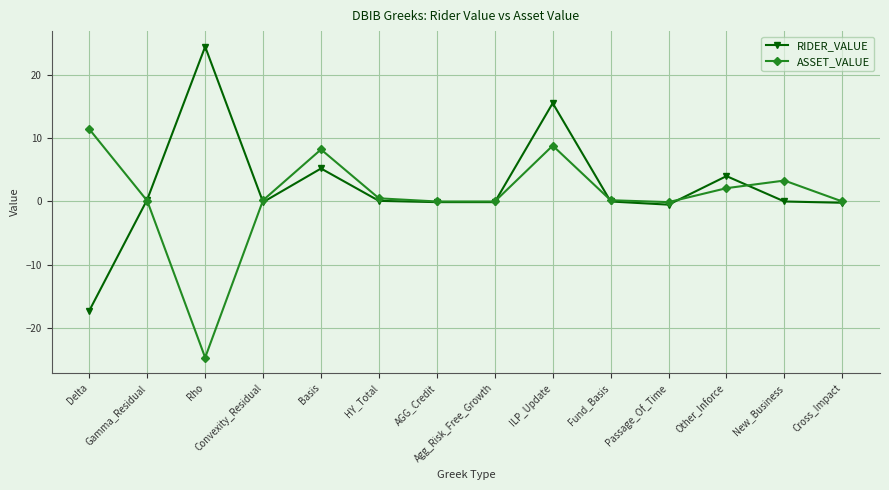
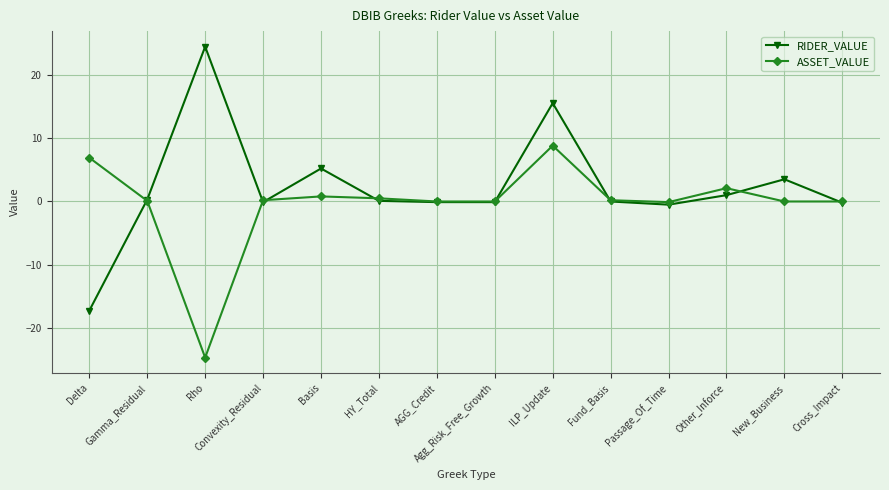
  {
    "RIDER_VALUE": {
      "Delta": -17,
      "Rho": 24,
      "Basis": 5,
      "HY_Total": 0,
      "ILP_Update": 16,
      "Passage_Of_Time": -1,
-     "Other_Inforce": 4,
-     "New_Business": 0
+     "Other_Inforce": 1,
+     "New_Business": 4
    },
    "ASSET_VALUE": {
-     "Delta": 11,
+     "Delta": 7,
      "Rho": -25,
-     "Basis": 8,
+     "Basis": 1,
      "HY_Total": 1,
      "ILP_Update": 9,
      "Passage_Of_Time": 0,
      "Other_Inforce": 2,
-     "New_Business": 3
+     "New_Business": 0
    }
  }
